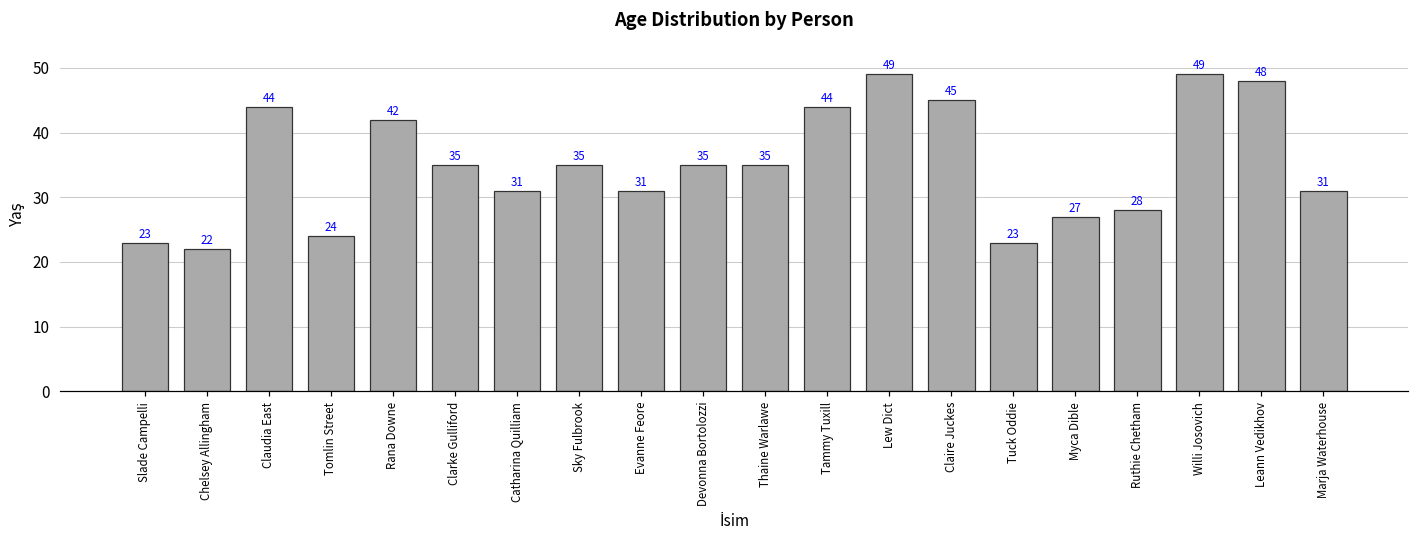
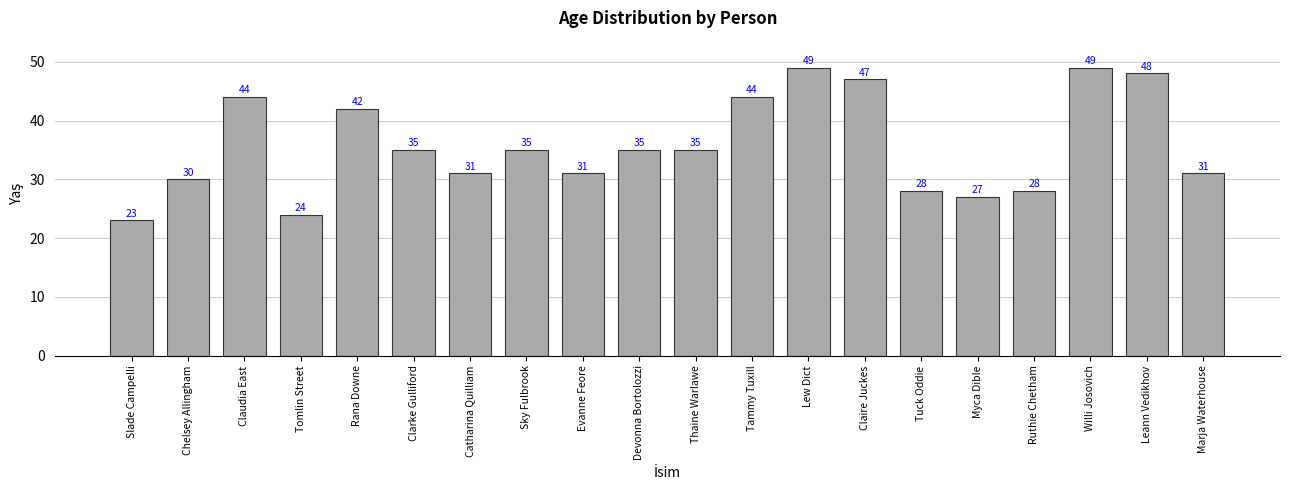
  {
    "Slade Campelli": 23,
-   "Chelsey Allingham": 22,
+   "Chelsey Allingham": 30,
    "Claudia East": 44,
    "Tomlin Street": 24,
    "Rana Downe": 42,
    "Clarke Gulliford": 35,
    "Catharina Quilliam": 31,
    "Sky Fulbrook": 35,
    "Evanne Feore": 31,
    "Devonna Bortolozzi": 35,
    "Thaine Warlawe": 35,
    "Tammy Tuxill": 44,
    "Lew Dict": 49,
-   "Claire Juckes": 45,
-   "Tuck Oddie": 23,
+   "Claire Juckes": 47,
+   "Tuck Oddie": 28,
    "Myca Dible": 27,
    "Ruthie Chetham": 28,
    "Willi Josovich": 49,
    "Leann Vedikhov": 48,
    "Marja Waterhouse": 31
  }
